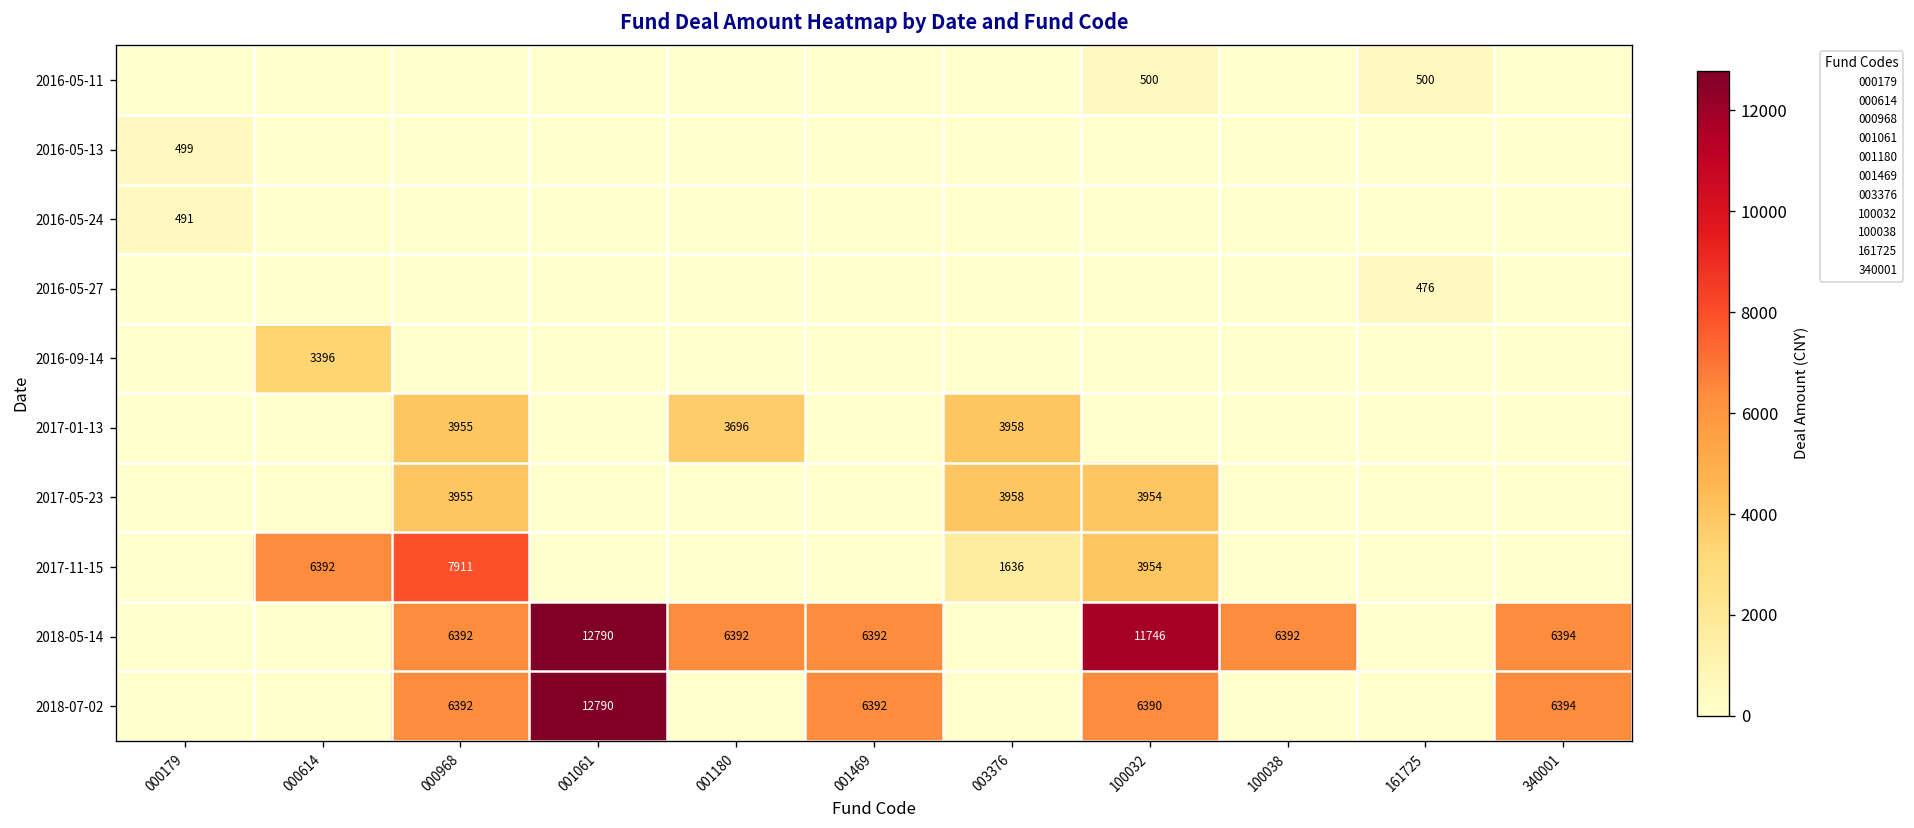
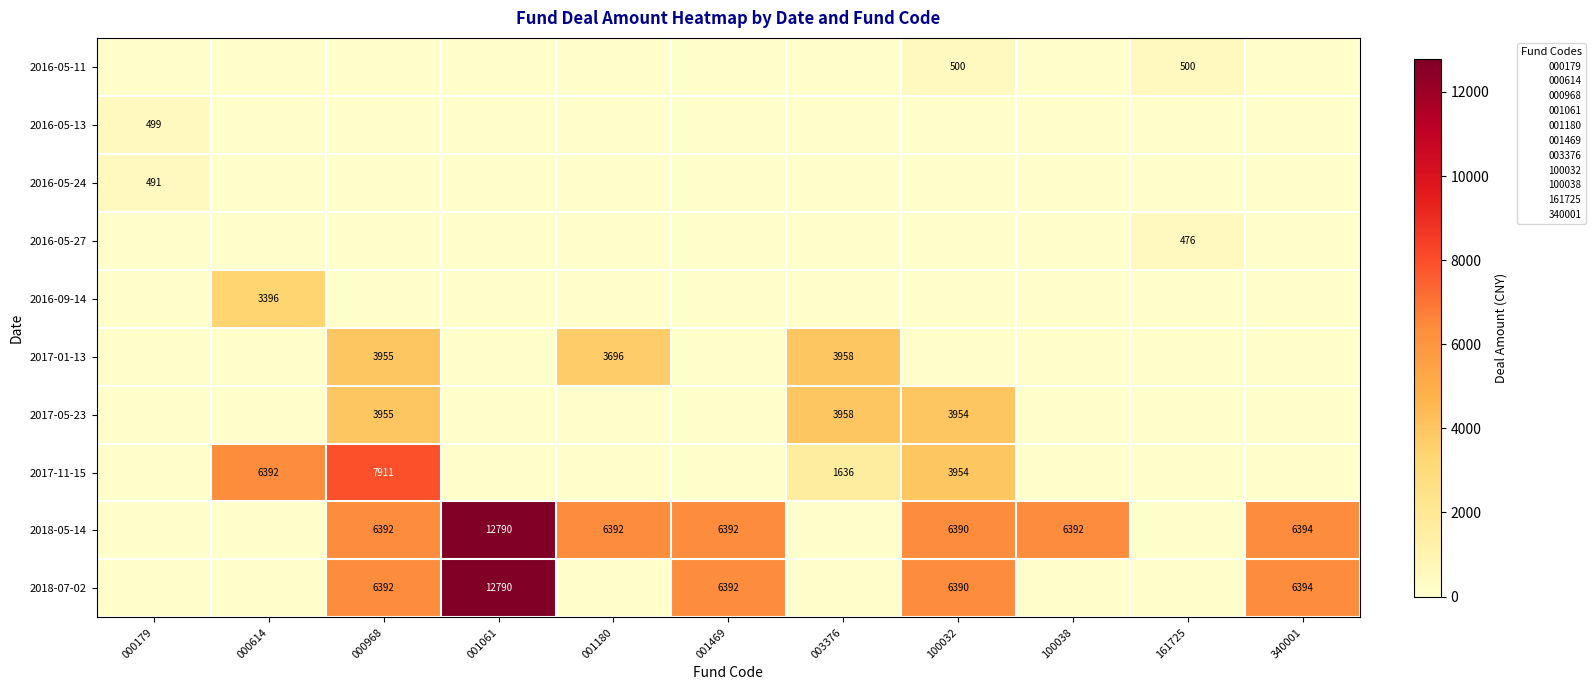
  {
    "2016-05-11": {
      "100032": 500,
      "161725": 500
    },
    "2016-05-13": {
      "000179": 499
    },
    "2016-05-24": {
      "000179": 491
    },
    "2016-05-27": {
      "161725": 476
    },
    "2016-09-14": {
      "000614": 3396
    },
    "2017-01-13": {
      "000968": 3955,
      "001180": 3696,
      "003376": 3958
    },
    "2017-05-23": {
      "000968": 3955,
      "003376": 3958,
      "100032": 3954
    },
    "2017-11-15": {
      "000614": 6392,
      "000968": 7911,
      "003376": 1636,
      "100032": 3954
    },
    "2018-05-14": {
      "000968": 6392,
      "001061": 12790,
      "001180": 6392,
      "001469": 6392,
-     "100032": 11746,
+     "100032": 6390,
      "100038": 6392,
      "340001": 6394
    },
    "2018-07-02": {
      "000968": 6392,
      "001061": 12790,
      "001469": 6392,
      "100032": 6390,
      "340001": 6394
    }
  }
